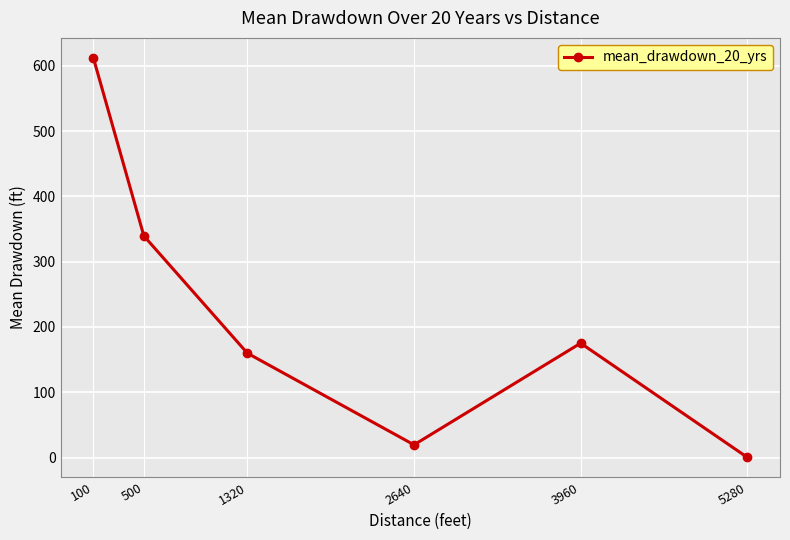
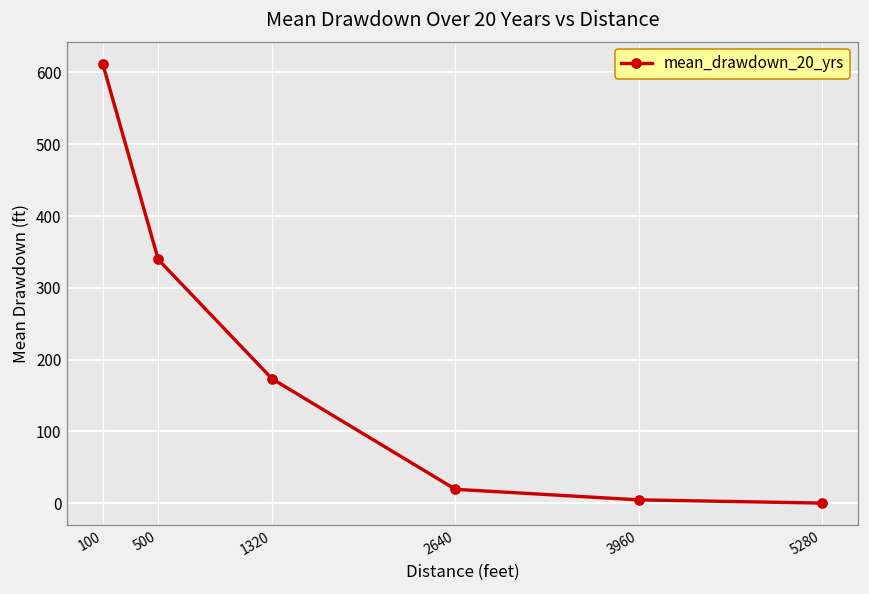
  {
    "100": 610,
    "500": 340,
-   "1320": 160,
+   "1320": 170,
    "2640": 20,
-   "3960": 180,
+   "3960": 0,
    "5280": 0
  }
